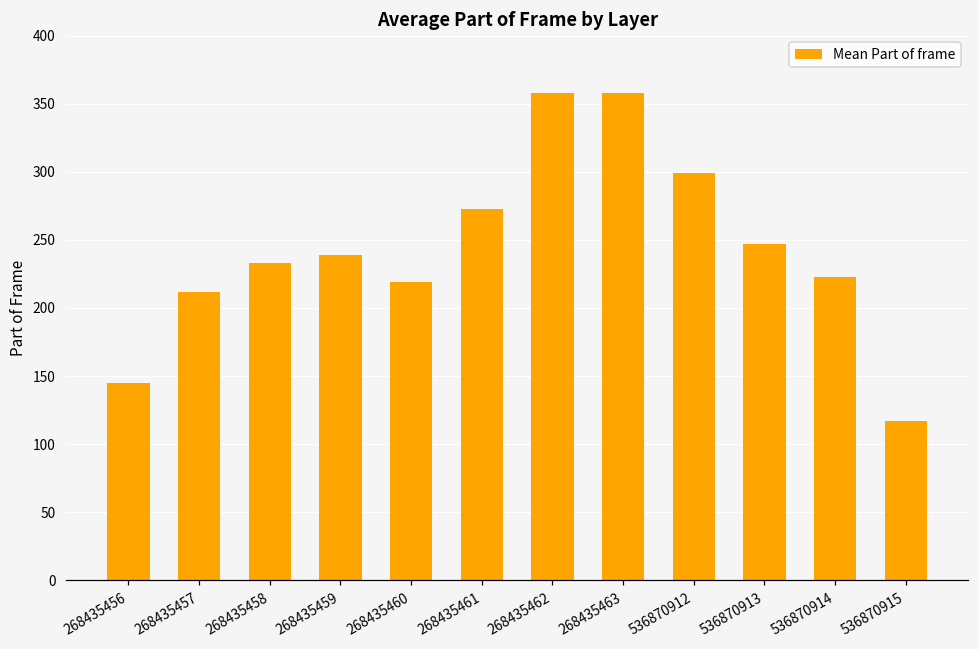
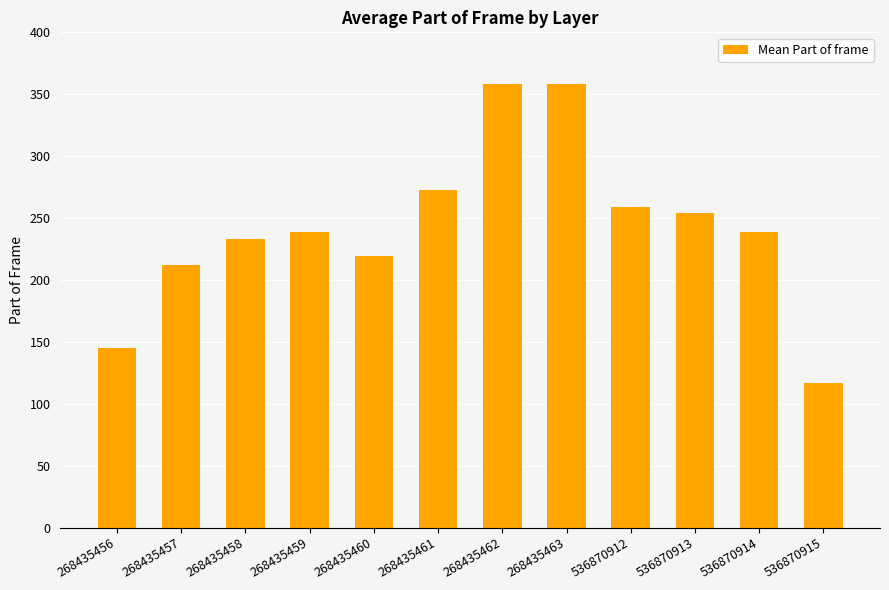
  {
    "268435456": 145,
    "268435457": 212,
    "268435458": 233,
    "268435459": 239,
    "268435460": 219,
    "268435461": 273,
    "268435462": 358,
    "268435463": 358,
-   "536870912": 299,
-   "536870913": 247,
-   "536870914": 223,
+   "536870912": 259,
+   "536870913": 254,
+   "536870914": 239,
    "536870915": 117
  }
